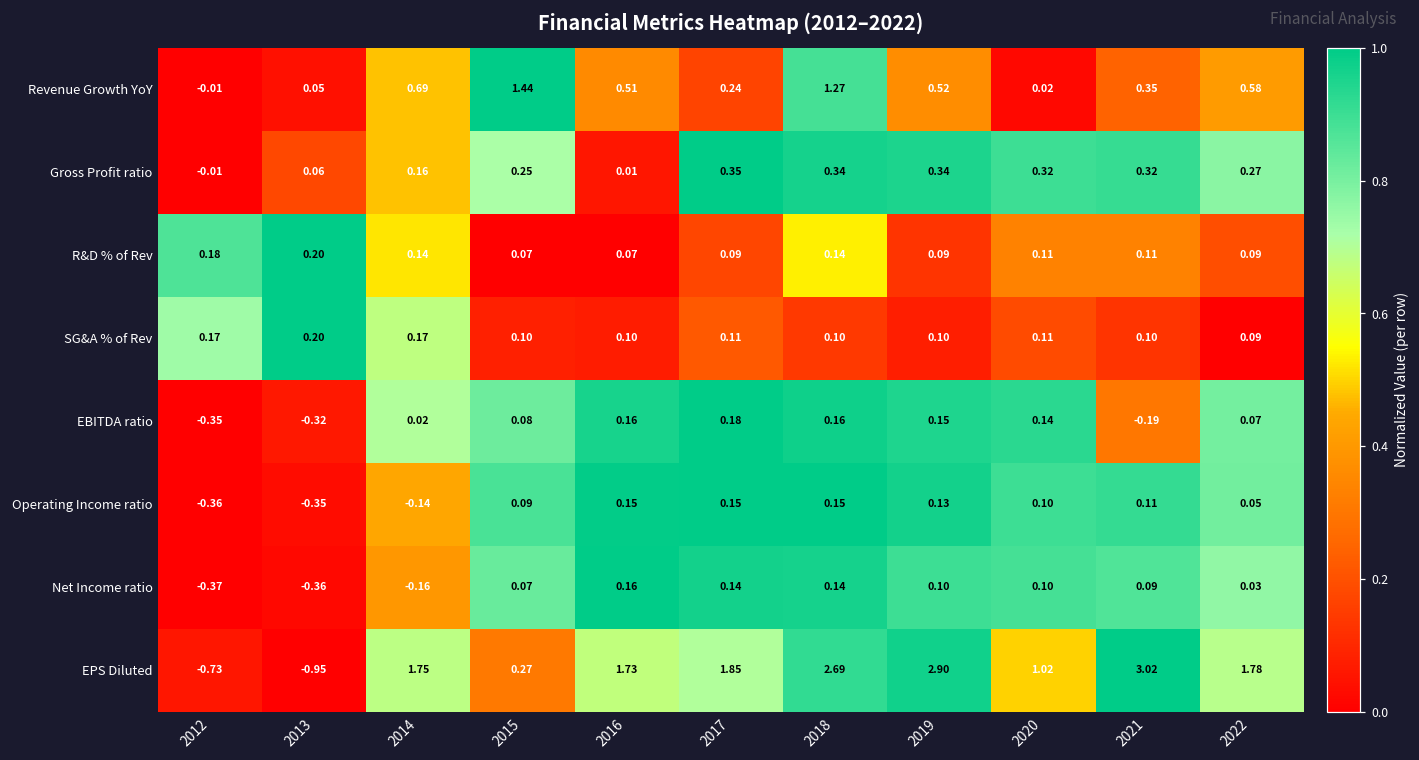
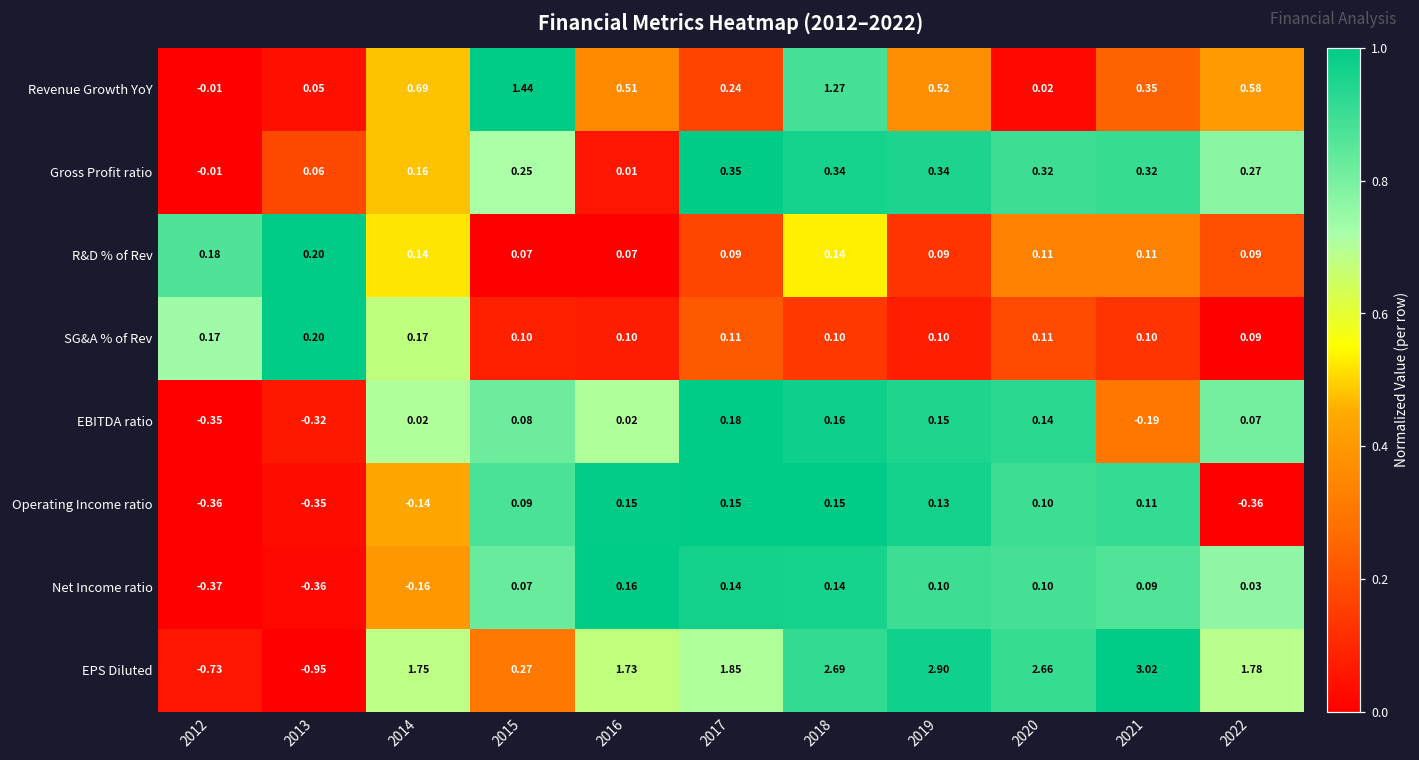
  {
    "Revenue Growth YoY": {
      "2012": -0.01,
      "2013": 0.05,
      "2014": 0.69,
      "2015": 1.44,
      "2016": 0.51,
      "2017": 0.24,
      "2018": 1.27,
      "2019": 0.52,
      "2020": 0.02,
      "2021": 0.35,
      "2022": 0.58
    },
    "Gross Profit ratio": {
      "2012": -0.01,
      "2013": 0.06,
      "2014": 0.16,
      "2015": 0.25,
      "2016": 0.01,
      "2017": 0.35,
      "2018": 0.34,
      "2019": 0.34,
      "2020": 0.32,
      "2021": 0.32,
      "2022": 0.27
    },
    "R&D % of Rev": {
      "2012": 0.18,
      "2013": 0.20,
      "2014": 0.14,
      "2015": 0.07,
      "2016": 0.07,
      "2017": 0.09,
      "2018": 0.14,
      "2019": 0.09,
      "2020": 0.11,
      "2021": 0.11,
      "2022": 0.09
    },
    "SG&A % of Rev": {
      "2012": 0.17,
      "2013": 0.20,
      "2014": 0.17,
      "2015": 0.10,
      "2016": 0.10,
      "2017": 0.11,
      "2018": 0.10,
      "2019": 0.10,
      "2020": 0.11,
      "2021": 0.10,
      "2022": 0.09
    },
    "EBITDA ratio": {
      "2012": -0.35,
      "2013": -0.32,
      "2014": 0.02,
      "2015": 0.08,
-     "2016": 0.16,
+     "2016": 0.02,
      "2017": 0.18,
      "2018": 0.16,
      "2019": 0.15,
      "2020": 0.14,
      "2021": -0.19,
      "2022": 0.07
    },
    "Operating Income ratio": {
      "2012": -0.36,
      "2013": -0.35,
      "2014": -0.14,
      "2015": 0.09,
      "2016": 0.15,
      "2017": 0.15,
      "2018": 0.15,
      "2019": 0.13,
      "2020": 0.10,
      "2021": 0.11,
-     "2022": 0.05
+     "2022": -0.36
    },
    "Net Income ratio": {
      "2012": -0.37,
      "2013": -0.36,
      "2014": -0.16,
      "2015": 0.07,
      "2016": 0.16,
      "2017": 0.14,
      "2018": 0.14,
      "2019": 0.10,
      "2020": 0.10,
      "2021": 0.09,
      "2022": 0.03
    },
    "EPS Diluted": {
      "2012": -0.73,
      "2013": -0.95,
      "2014": 1.75,
      "2015": 0.27,
      "2016": 1.73,
      "2017": 1.85,
      "2018": 2.69,
      "2019": 2.90,
-     "2020": 1.02,
+     "2020": 2.66,
      "2021": 3.02,
      "2022": 1.78
    }
  }
